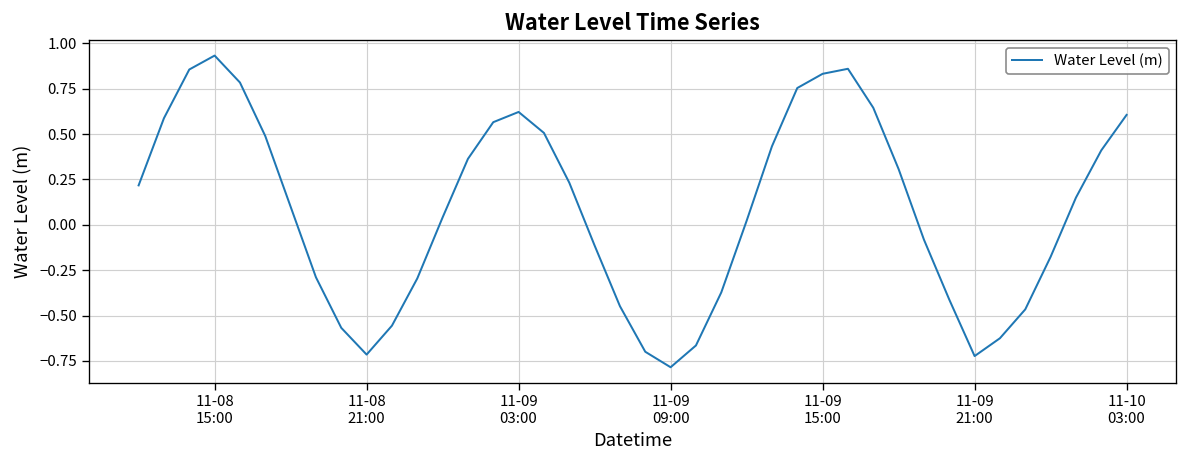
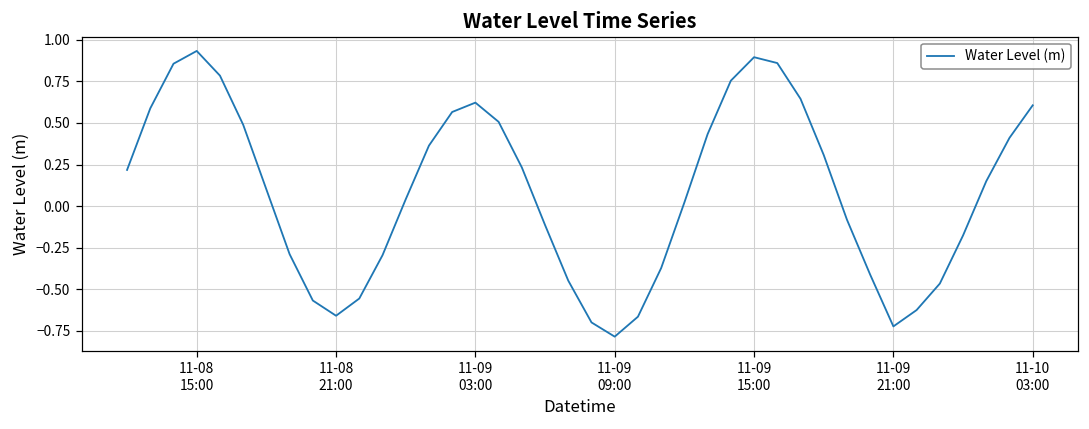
  {
    "11-08 15:00": 0.93,
-   "11-08 21:00": -0.71,
+   "11-08 21:00": -0.66,
    "11-09 03:00": 0.62,
    "11-09 09:00": -0.78,
-   "11-09 15:00": 0.83,
+   "11-09 15:00": 0.89,
    "11-09 21:00": -0.72,
    "11-10 03:00": 0.61
  }
